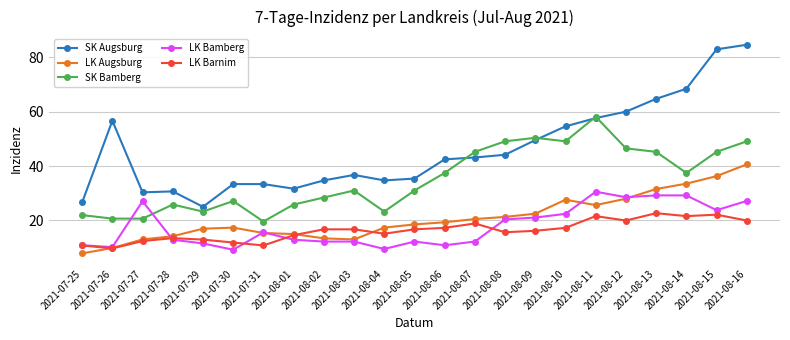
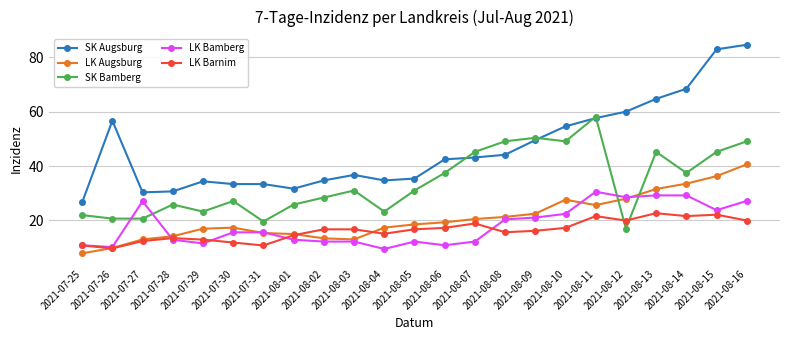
  {
    "SK Augsburg": {
      "2021-07-25": 27,
      "2021-07-26": 57,
      "2021-07-27": 30,
      "2021-07-28": 31,
-     "2021-07-29": 25,
+     "2021-07-29": 34,
      "2021-07-30": 33,
      "2021-07-31": 33,
      "2021-08-01": 32,
      "2021-08-02": 35,
      "2021-08-03": 37,
      "2021-08-04": 35,
      "2021-08-05": 35,
      "2021-08-06": 42,
      "2021-08-07": 43,
      "2021-08-08": 44,
      "2021-08-10": 55,
      "2021-08-12": 60,
      "2021-08-13": 65,
      "2021-08-14": 68,
      "2021-08-15": 83,
      "2021-08-16": 85
    },
    "SK Bamberg": {
      "2021-07-25": 22,
      "2021-07-26": 21,
      "2021-07-27": 21,
      "2021-07-28": 26,
      "2021-07-29": 23,
      "2021-07-30": 27,
      "2021-07-31": 20,
      "2021-08-01": 26,
      "2021-08-02": 28,
      "2021-08-03": 31,
      "2021-08-04": 23,
      "2021-08-05": 31,
      "2021-08-06": 37,
      "2021-08-07": 45,
      "2021-08-08": 49,
      "2021-08-10": 49,
-     "2021-08-12": 47,
+     "2021-08-12": 17,
      "2021-08-13": 45,
      "2021-08-14": 37,
      "2021-08-15": 45,
      "2021-08-16": 49
    },
    "LK Bamberg": {
      "2021-07-27": 27,
      "2021-07-29": 12,
-     "2021-07-30": 9,
+     "2021-07-30": 16,
      "2021-08-01": 13,
      "2021-08-02": 12,
      "2021-08-04": 10,
      "2021-08-05": 12,
      "2021-08-06": 11,
      "2021-08-07": 12,
      "2021-08-09": 21,
      "2021-08-10": 22,
      "2021-08-11": 31,
      "2021-08-13": 29,
      "2021-08-14": 29,
      "2021-08-15": 24,
      "2021-08-16": 27
    }
  }
